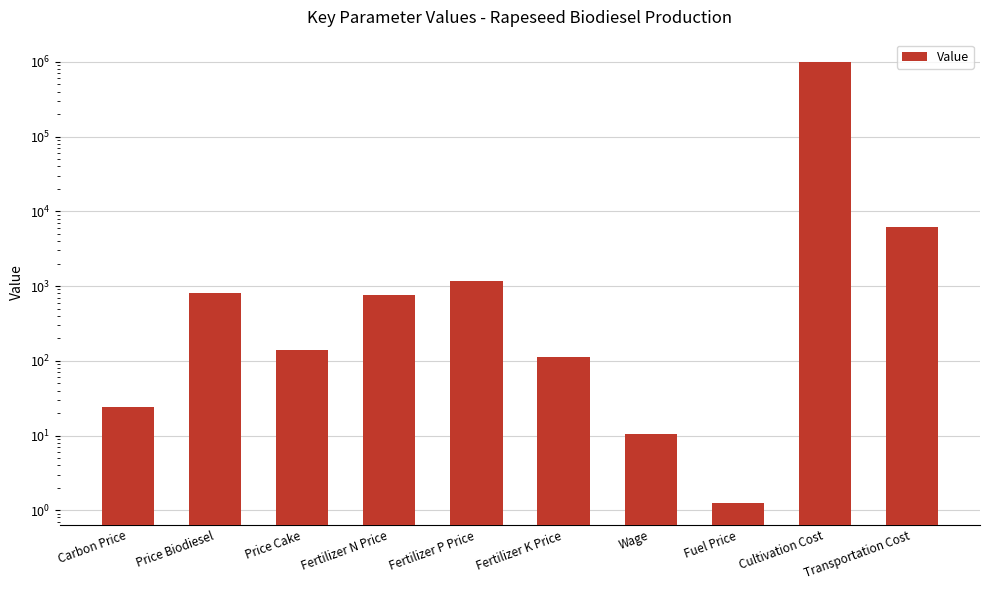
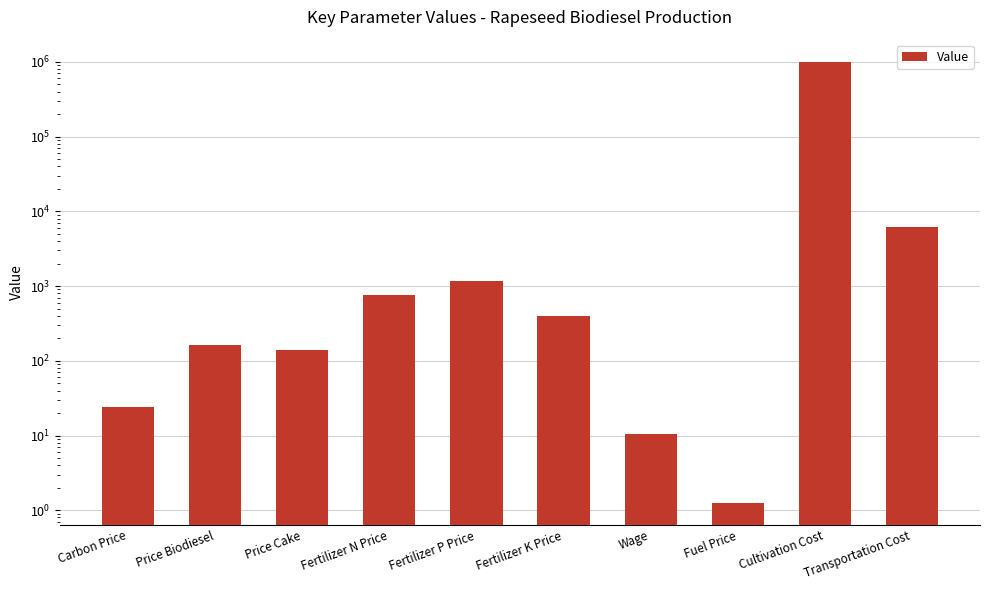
  {
    "Carbon Price": 24,
-   "Price Biodiesel": 800,
+   "Price Biodiesel": 160,
    "Price Cake": 140,
    "Fertilizer N Price": 800,
    "Fertilizer P Price": 1200,
-   "Fertilizer K Price": 110,
+   "Fertilizer K Price": 400,
    "Wage": 10,
    "Fuel Price": 1.3,
    "Cultivation Cost": 1000000,
    "Transportation Cost": 6000
  }
